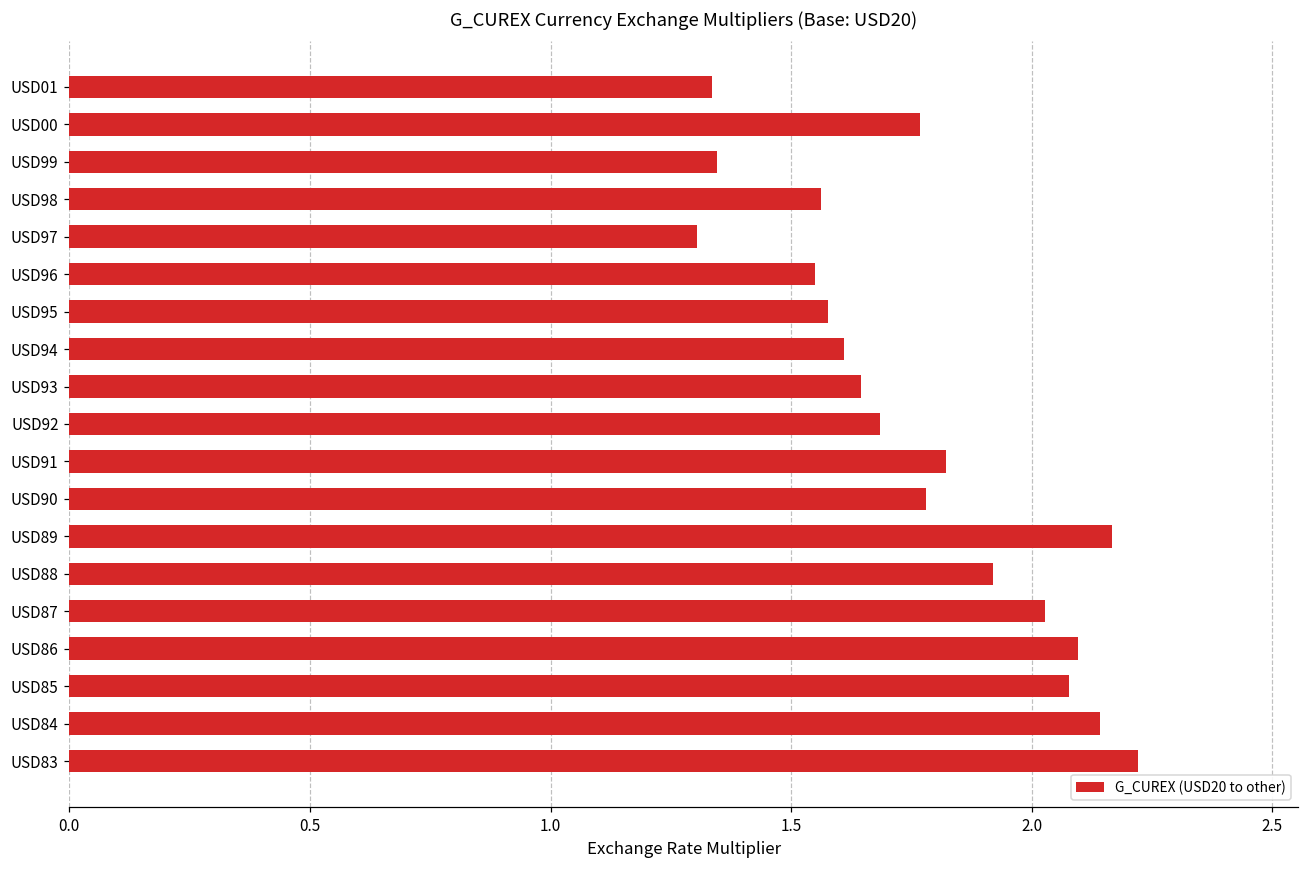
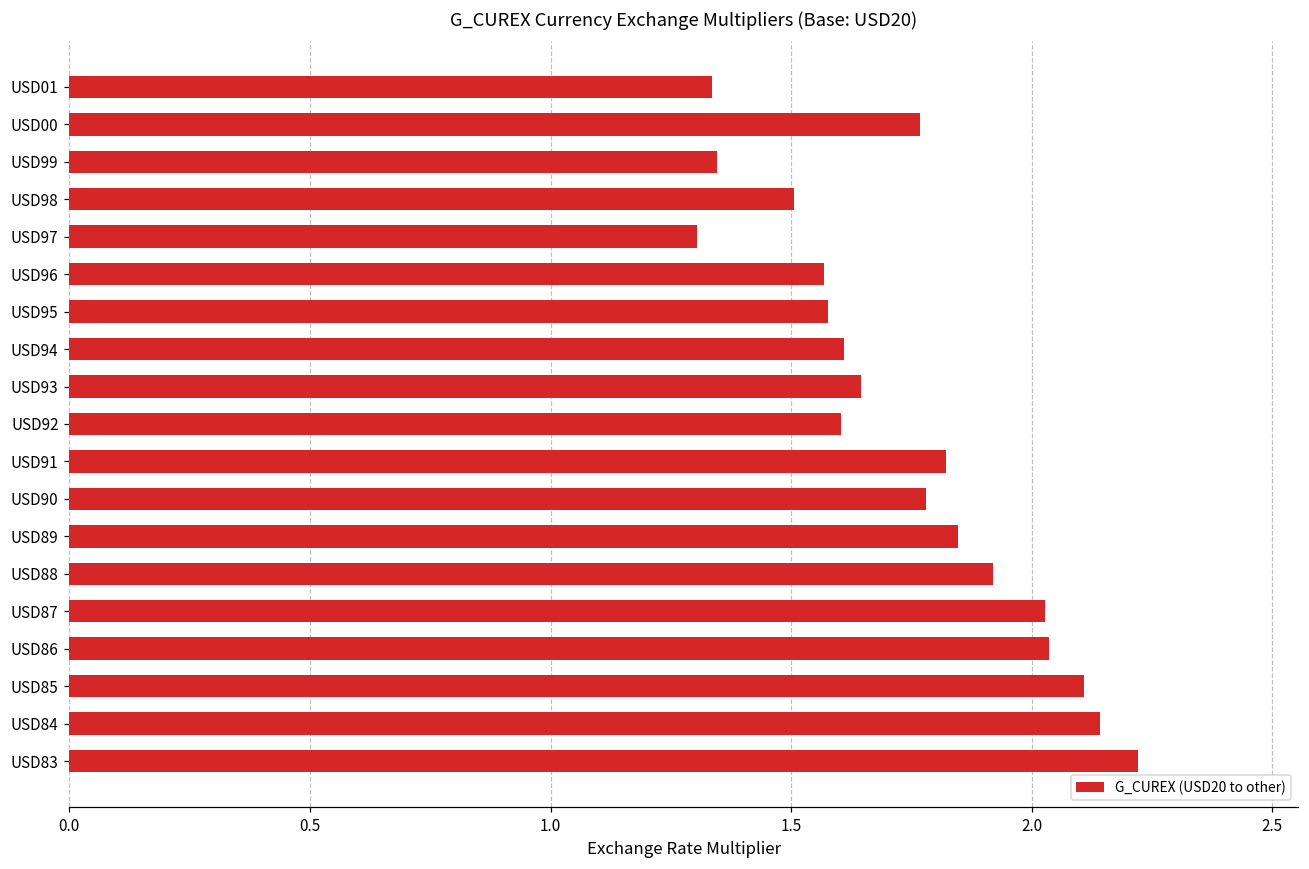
  {
    "USD01": 1.33,
    "USD00": 1.77,
    "USD99": 1.35,
-   "USD98": 1.56,
+   "USD98": 1.51,
    "USD97": 1.30,
-   "USD96": 1.55,
+   "USD96": 1.57,
    "USD95": 1.58,
    "USD94": 1.61,
    "USD93": 1.64,
-   "USD92": 1.68,
+   "USD92": 1.60,
    "USD91": 1.82,
    "USD90": 1.78,
-   "USD89": 2.17,
+   "USD89": 1.85,
    "USD88": 1.92,
    "USD87": 2.03,
-   "USD86": 2.10,
-   "USD85": 2.08,
+   "USD86": 2.04,
+   "USD85": 2.11,
    "USD84": 2.14,
    "USD83": 2.22
  }
